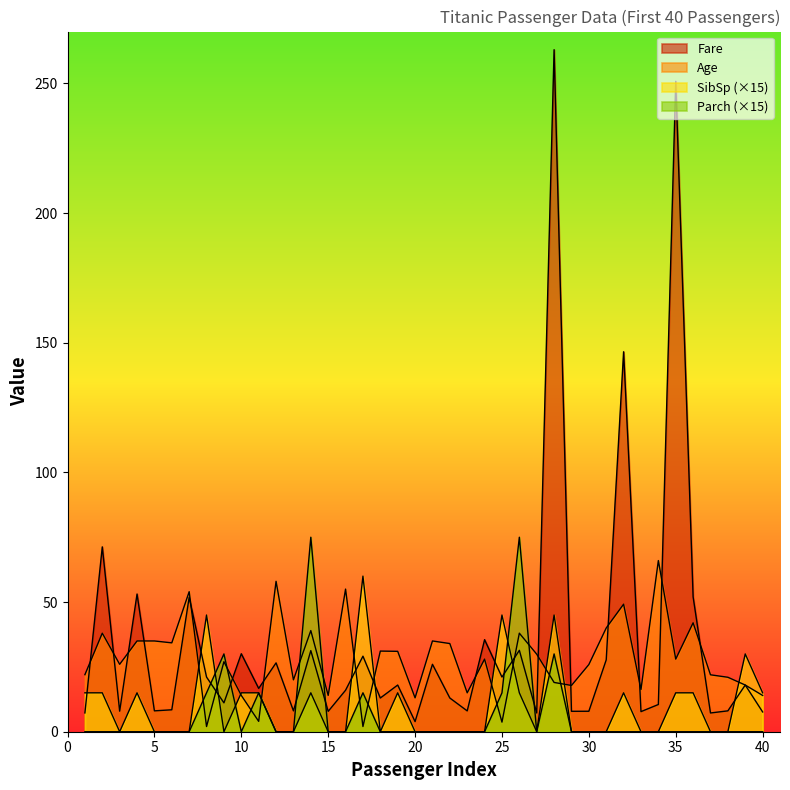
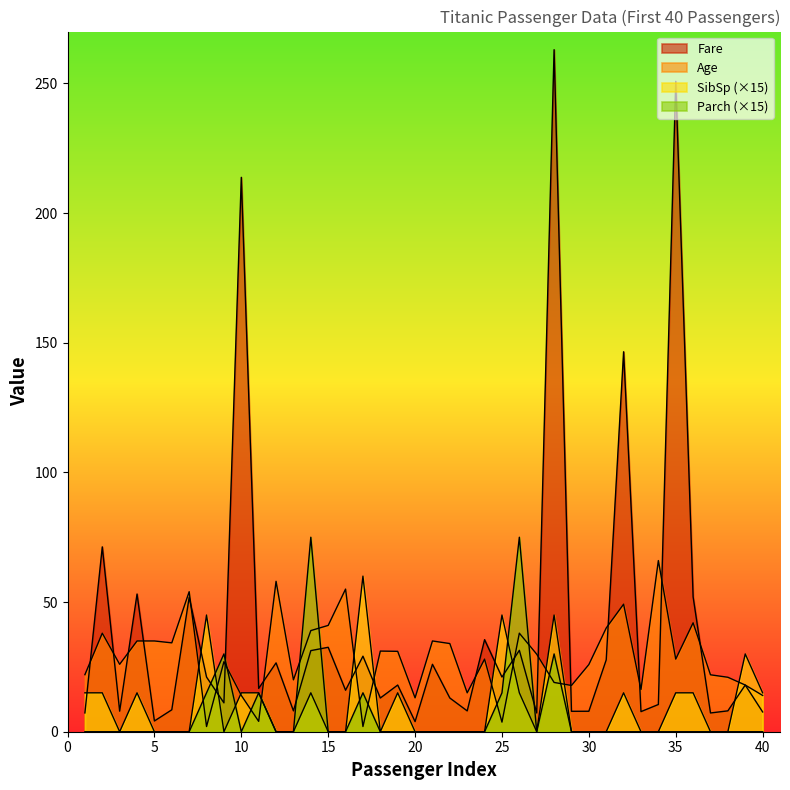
  {
    "Fare": {
-     "5": 8,
-     "10": 30,
-     "15": 8,
+     "5": 4,
+     "10": 214,
+     "15": 33,
      "20": 4,
      "25": 21,
      "30": 8,
      "40": 8
    },
    "Age": {
      "5": 35,
      "10": 14,
-     "15": 14,
+     "15": 41,
      "20": 13,
      "25": 4,
      "30": 26,
      "35": 28,
      "40": 14
    },
    "SibSp (×15)": {
      "10": 15,
      "25": 45,
      "35": 15,
      "40": 15
    },
    "Parch (×15)": {
      "10": 0,
      "25": 15,
      "35": 0,
      "40": 0
    }
  }
